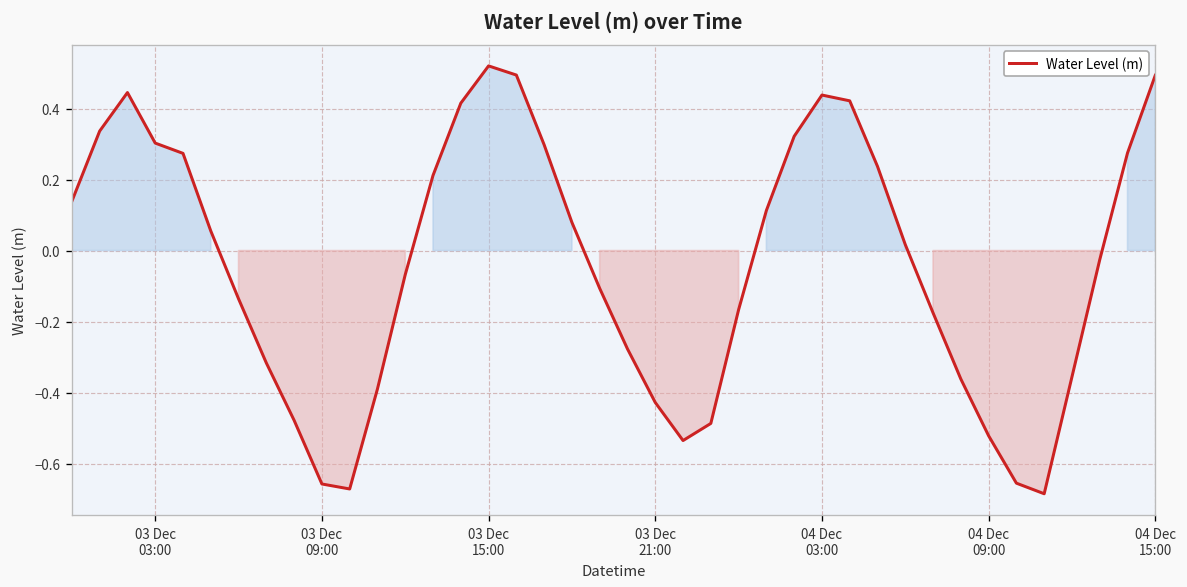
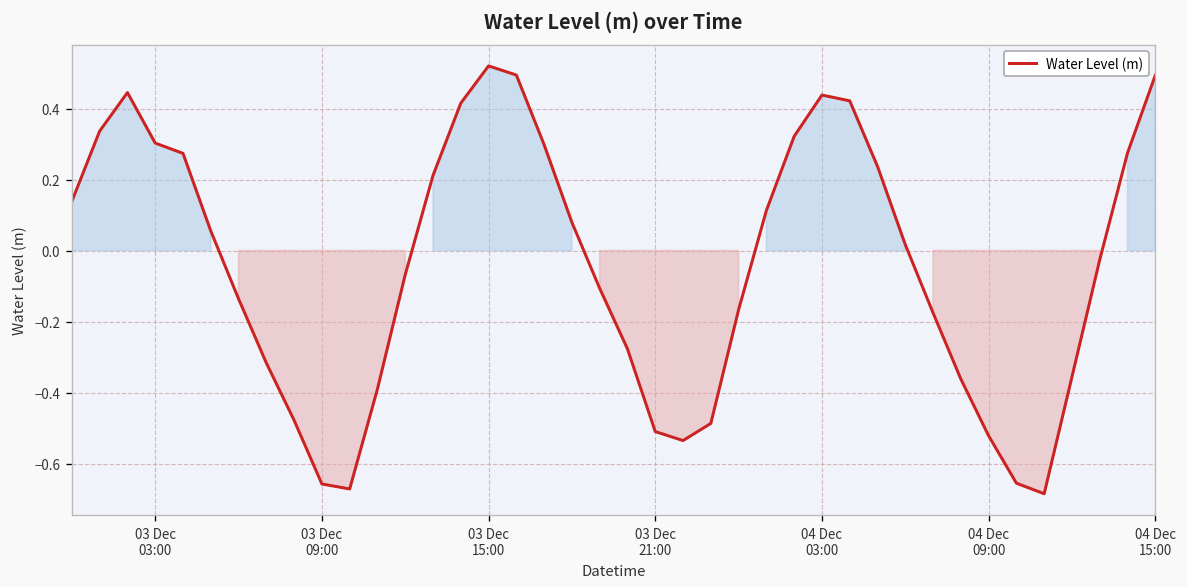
  {
    "03 Dec 03:00": 0.30,
    "03 Dec 09:00": -0.66,
    "03 Dec 15:00": 0.52,
-   "03 Dec 21:00": -0.43,
+   "03 Dec 21:00": -0.51,
    "04 Dec 03:00": 0.44,
    "04 Dec 09:00": -0.52,
    "04 Dec 15:00": 0.49
  }
